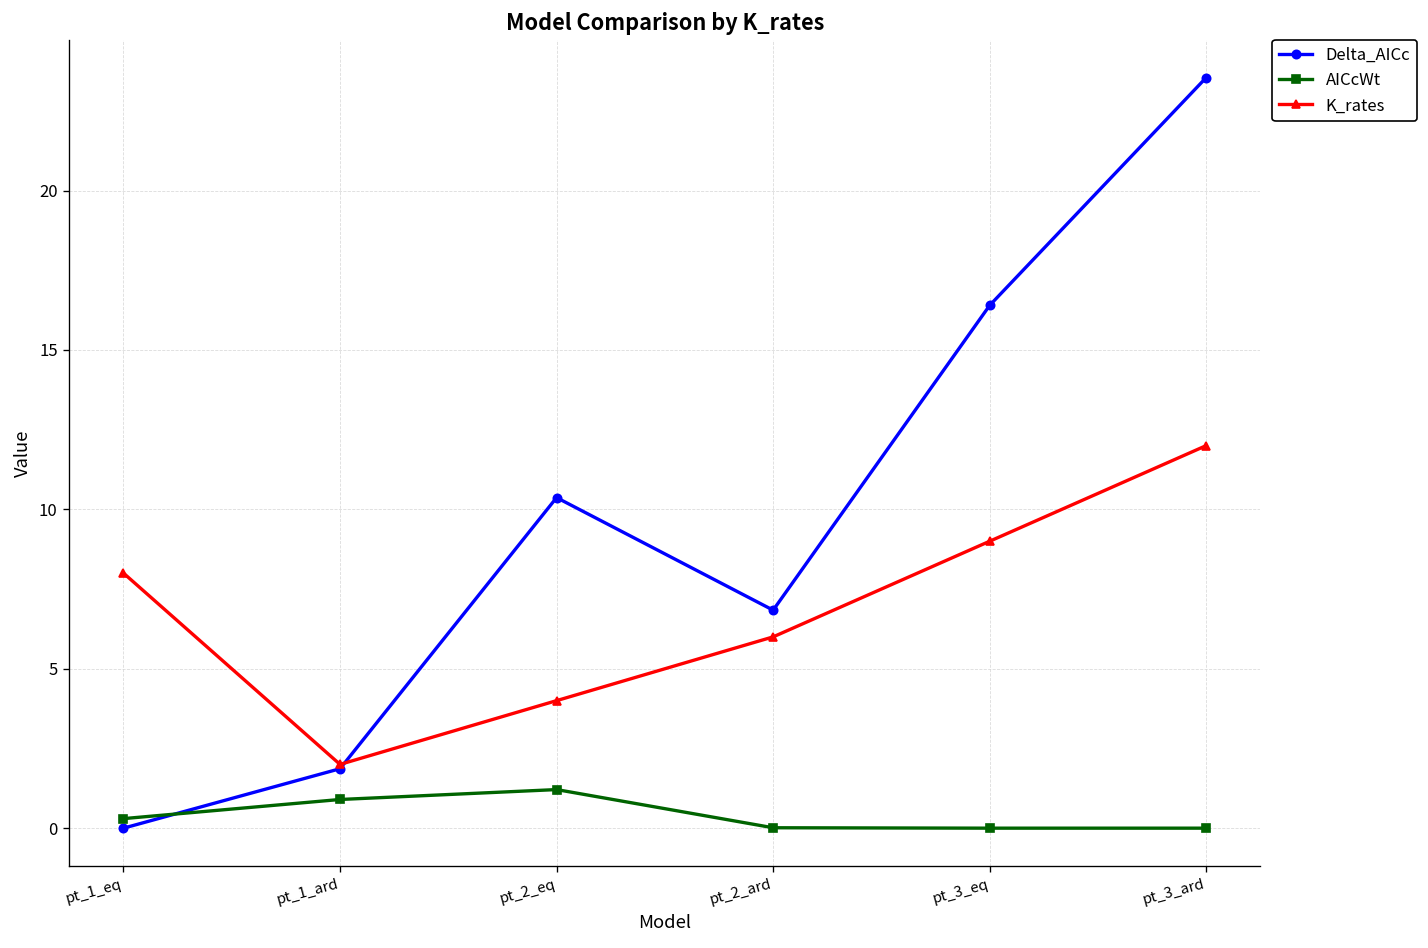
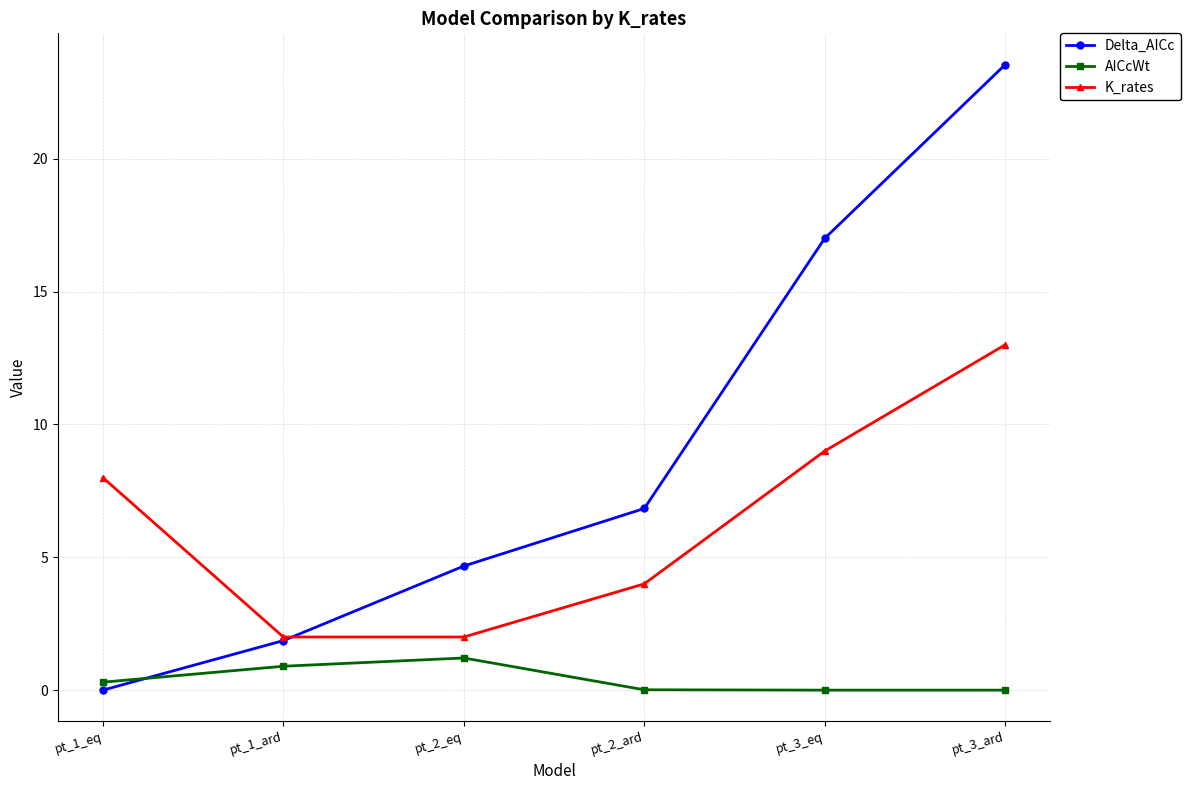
  {
    "Delta_AICc": {
      "pt_1_eq": 0.0,
      "pt_1_ard": 1.9,
-     "pt_2_eq": 10.4,
+     "pt_2_eq": 4.7,
      "pt_2_ard": 6.8,
-     "pt_3_eq": 16.4,
+     "pt_3_eq": 17.0,
      "pt_3_ard": 23.5
    },
    "AICcWt": {
      "pt_1_eq": 0.3,
      "pt_1_ard": 0.9,
      "pt_2_eq": 1.2,
      "pt_2_ard": 0.0,
      "pt_3_eq": 0.0,
      "pt_3_ard": 0.0
    },
    "K_rates": {
      "pt_1_eq": 8,
      "pt_1_ard": 2,
-     "pt_2_eq": 4,
-     "pt_2_ard": 6,
+     "pt_2_eq": 2,
+     "pt_2_ard": 4,
      "pt_3_eq": 9,
-     "pt_3_ard": 12
+     "pt_3_ard": 13
    }
  }
